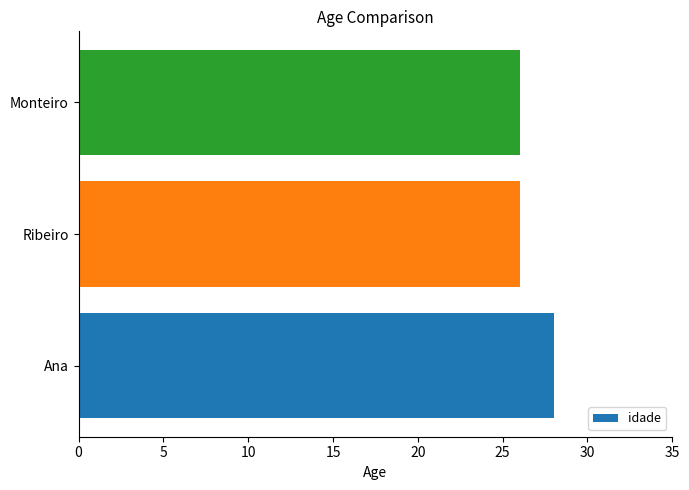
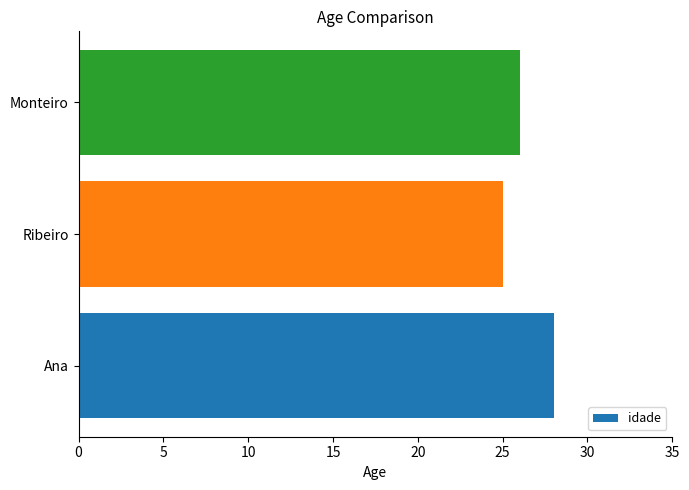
  {
    "Monteiro": 26,
-   "Ribeiro": 26,
+   "Ribeiro": 25,
    "Ana": 28
  }
